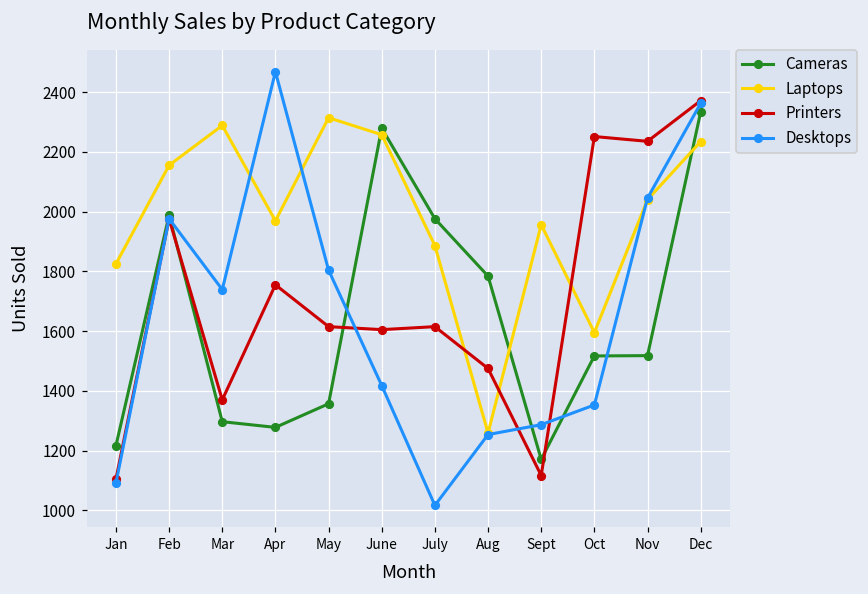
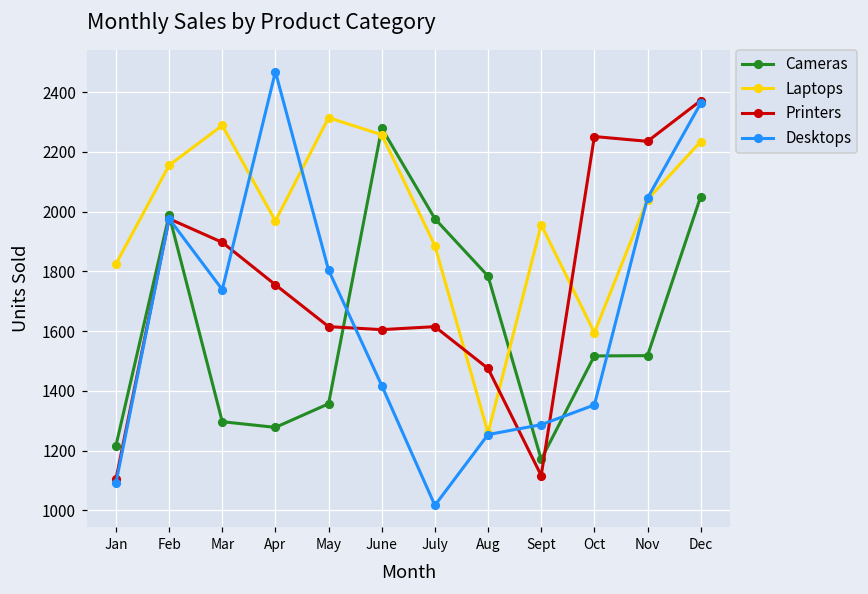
  {
    "Cameras": {
      "Jan": 1220,
      "Feb": 1990,
      "Mar": 1300,
      "Apr": 1280,
      "May": 1360,
      "June": 2280,
      "July": 1980,
      "Aug": 1780,
      "Sept": 1170,
      "Oct": 1520,
      "Nov": 1520,
-     "Dec": 2330
+     "Dec": 2050
    },
    "Laptops": {
      "Jan": 1830,
      "Feb": 2160,
      "Mar": 2290,
      "Apr": 1970,
      "May": 2310,
      "June": 2260,
      "July": 1890,
      "Sept": 1960,
      "Oct": 1600,
      "Dec": 2230
    },
    "Printers": {
      "Jan": 1110,
-     "Mar": 1370,
+     "Mar": 1900,
      "Apr": 1760,
      "May": 1620,
      "June": 1610,
      "July": 1620,
      "Aug": 1480,
      "Sept": 1120,
      "Oct": 2250,
      "Nov": 2240
    },
    "Desktops": {
      "Jan": 1090,
      "Mar": 1740,
      "Apr": 2470,
      "May": 1800,
      "June": 1420,
      "July": 1020,
      "Sept": 1290,
      "Oct": 1350
    }
  }
